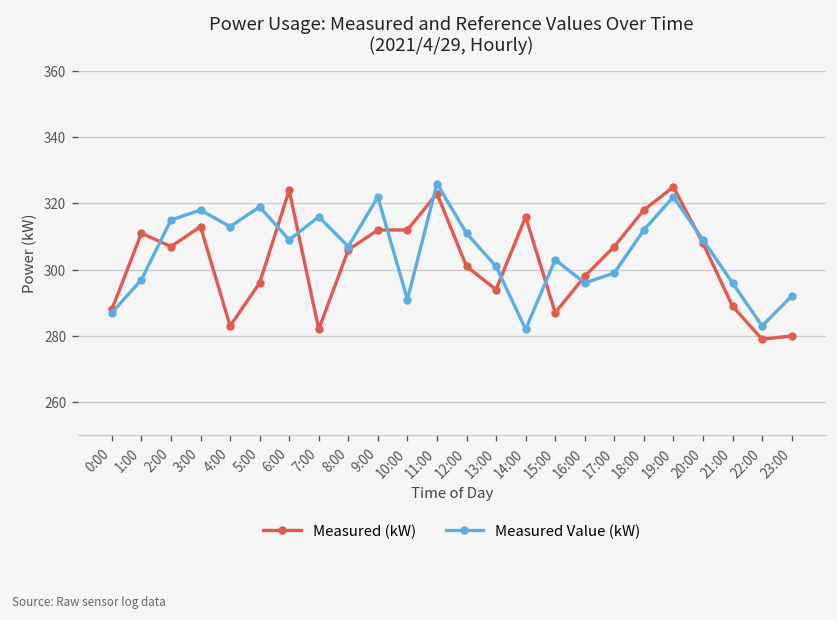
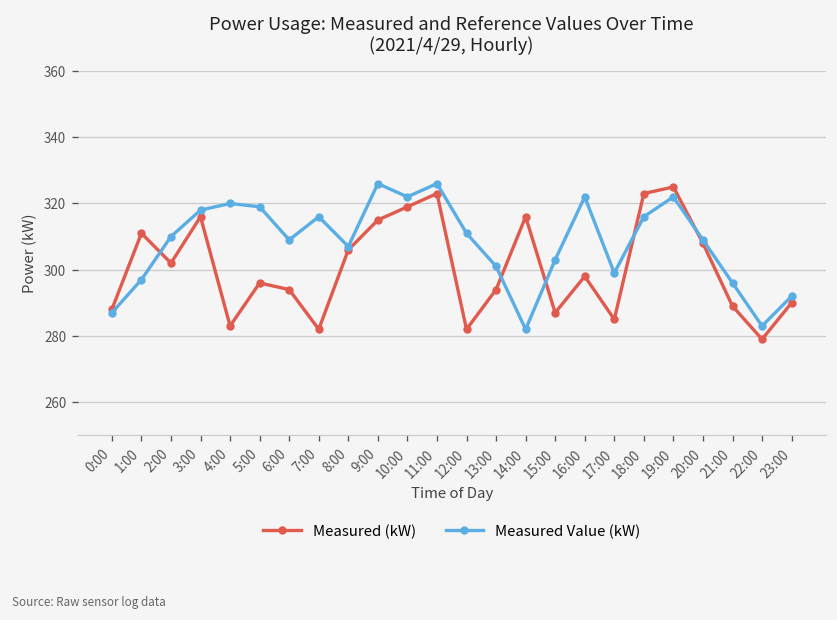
  {
    "Measured (kW)": {
      "0:00": 288,
      "1:00": 311,
-     "2:00": 307,
-     "3:00": 313,
+     "2:00": 302,
+     "3:00": 316,
      "4:00": 283,
      "5:00": 296,
-     "6:00": 324,
+     "6:00": 294,
      "7:00": 282,
      "8:00": 306,
-     "9:00": 312,
-     "10:00": 312,
+     "9:00": 315,
+     "10:00": 319,
      "11:00": 323,
-     "12:00": 301,
+     "12:00": 282,
      "13:00": 294,
      "14:00": 316,
      "15:00": 287,
      "16:00": 298,
-     "17:00": 307,
-     "18:00": 318,
+     "17:00": 285,
+     "18:00": 323,
      "19:00": 325,
      "20:00": 308,
      "21:00": 289,
      "22:00": 279,
-     "23:00": 280
+     "23:00": 290
    },
    "Measured Value (kW)": {
      "0:00": 287,
      "1:00": 297,
-     "2:00": 315,
+     "2:00": 310,
      "3:00": 318,
-     "4:00": 313,
+     "4:00": 320,
      "5:00": 319,
      "6:00": 309,
      "7:00": 316,
      "8:00": 307,
-     "9:00": 322,
-     "10:00": 291,
+     "9:00": 326,
+     "10:00": 322,
      "11:00": 326,
      "12:00": 311,
      "13:00": 301,
      "14:00": 282,
      "15:00": 303,
-     "16:00": 296,
+     "16:00": 322,
      "17:00": 299,
-     "18:00": 312,
+     "18:00": 316,
      "19:00": 322,
      "20:00": 309,
      "21:00": 296,
      "22:00": 283,
      "23:00": 292
    }
  }
